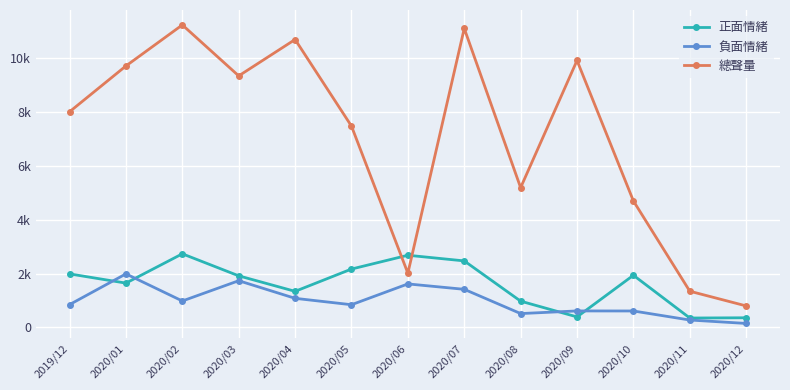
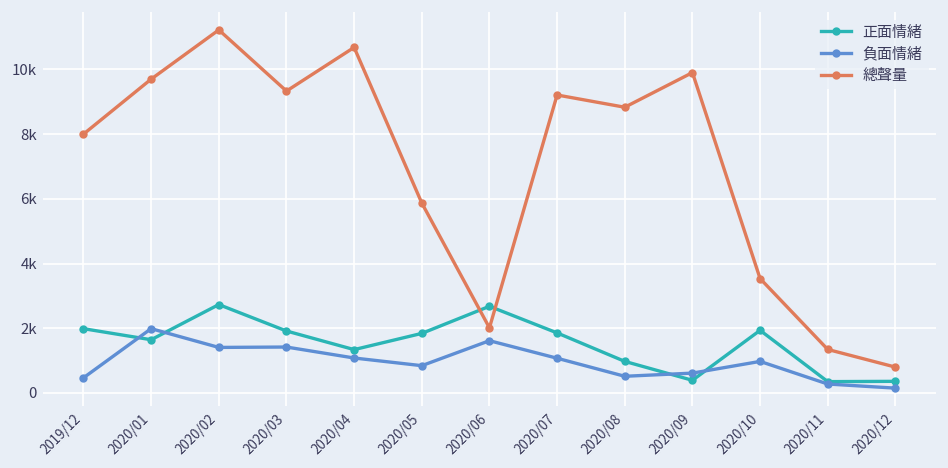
  {
    "正面情緒": {
      "2019/12": 2000,
      "2020/01": 1600,
      "2020/02": 2700,
      "2020/03": 1900,
      "2020/04": 1300,
-     "2020/05": 2200,
+     "2020/05": 1800,
      "2020/06": 2700,
-     "2020/07": 2500,
+     "2020/07": 1900,
      "2020/08": 1000,
      "2020/09": 400,
      "2020/10": 1900,
      "2020/12": 400
    },
    "負面情緒": {
-     "2019/12": 800,
+     "2019/12": 500,
      "2020/01": 2000,
-     "2020/02": 1000,
-     "2020/03": 1700,
+     "2020/02": 1400,
+     "2020/03": 1400,
      "2020/04": 1100,
      "2020/05": 800,
      "2020/06": 1600,
-     "2020/07": 1400,
+     "2020/07": 1100,
      "2020/08": 500,
      "2020/09": 600,
-     "2020/10": 600,
+     "2020/10": 1000,
      "2020/12": 200
    },
    "總聲量": {
      "2019/12": 8000,
      "2020/01": 9700,
      "2020/02": 11200,
      "2020/03": 9300,
      "2020/04": 10700,
-     "2020/05": 7500,
+     "2020/05": 5900,
      "2020/06": 2000,
-     "2020/07": 11100,
-     "2020/08": 5200,
+     "2020/07": 9200,
+     "2020/08": 8800,
      "2020/09": 9900,
-     "2020/10": 4700,
+     "2020/10": 3500,
      "2020/11": 1300,
      "2020/12": 800
    }
  }
